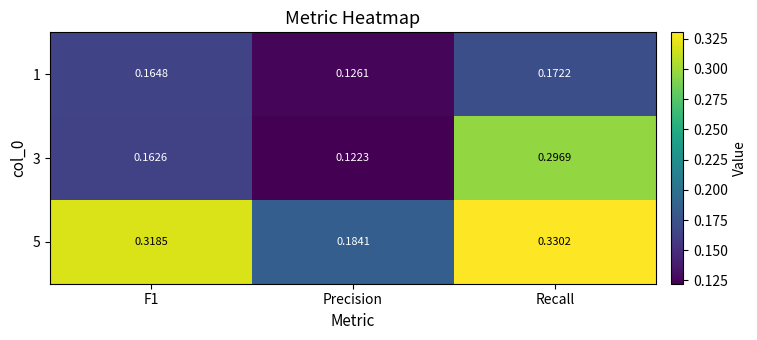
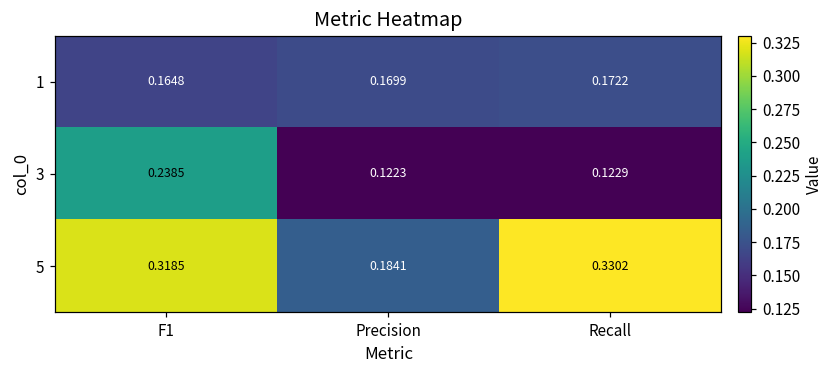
  {
    "1": {
      "F1": 0.1648,
-     "Precision": 0.1261,
+     "Precision": 0.1699,
      "Recall": 0.1722
    },
    "3": {
-     "F1": 0.1626,
+     "F1": 0.2385,
      "Precision": 0.1223,
-     "Recall": 0.2969
+     "Recall": 0.1229
    },
    "5": {
      "F1": 0.3185,
      "Precision": 0.1841,
      "Recall": 0.3302
    }
  }
